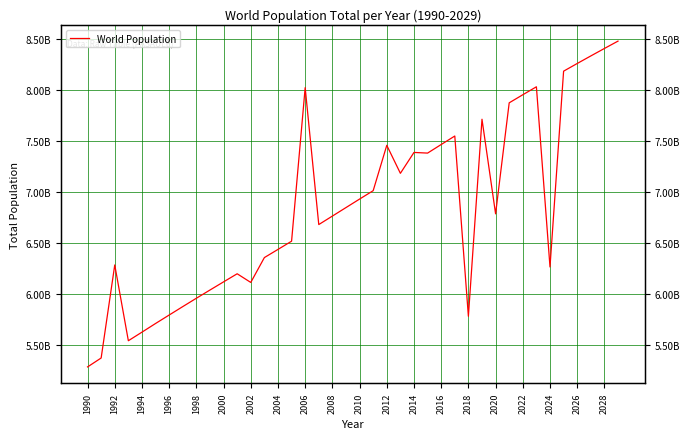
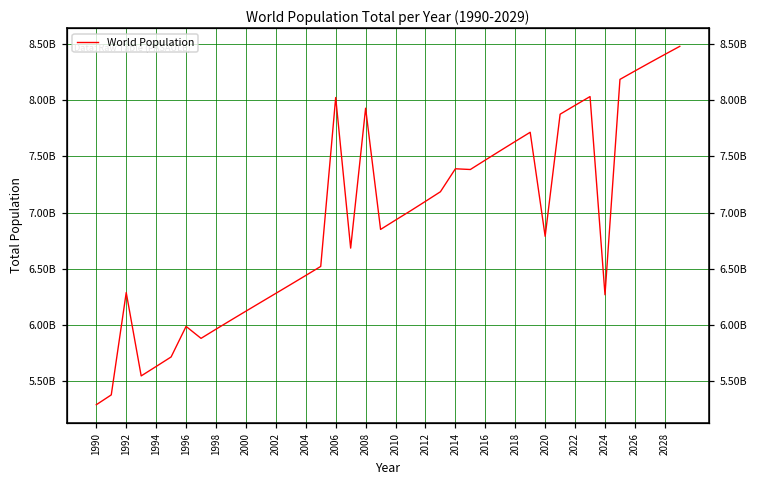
  {
    "1990": 5290000000,
    "1992": 6290000000,
    "1994": 5630000000,
-   "1996": 5800000000,
+   "1996": 5990000000,
    "1998": 5960000000,
    "2000": 6120000000,
-   "2002": 6120000000,
+   "2002": 6280000000,
    "2004": 6440000000,
    "2006": 8020000000,
-   "2008": 6770000000,
+   "2008": 7930000000,
    "2010": 6930000000,
-   "2012": 7460000000,
+   "2012": 7100000000,
    "2014": 7390000000,
    "2016": 7470000000,
-   "2018": 5780000000,
+   "2018": 7630000000,
    "2020": 6790000000,
    "2022": 7950000000,
    "2024": 6270000000,
    "2026": 8260000000,
    "2028": 8410000000
  }
